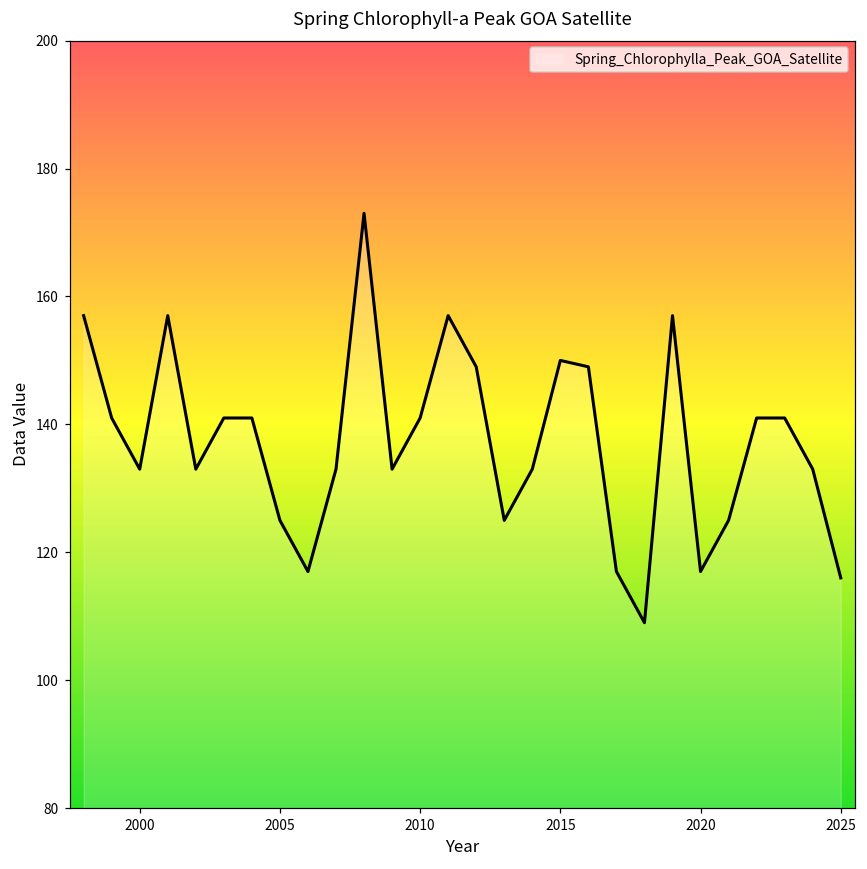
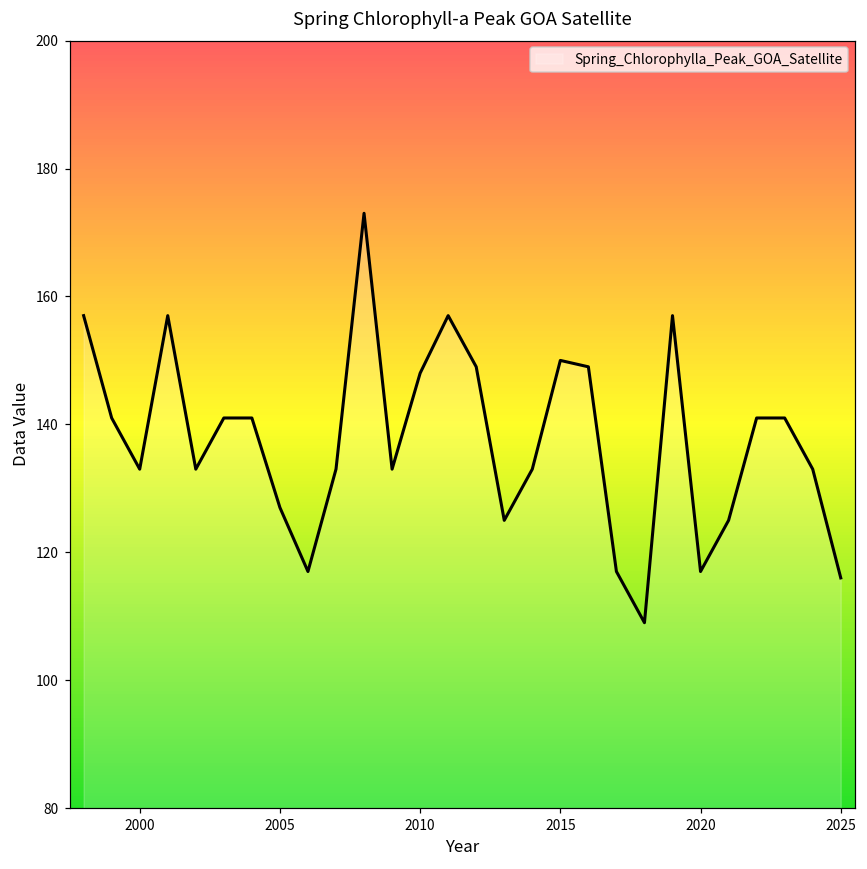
  {
    "2000": 133,
-   "2005": 125,
-   "2010": 141,
+   "2005": 127,
+   "2010": 148,
    "2015": 150,
    "2020": 117,
    "2025": 116
  }
